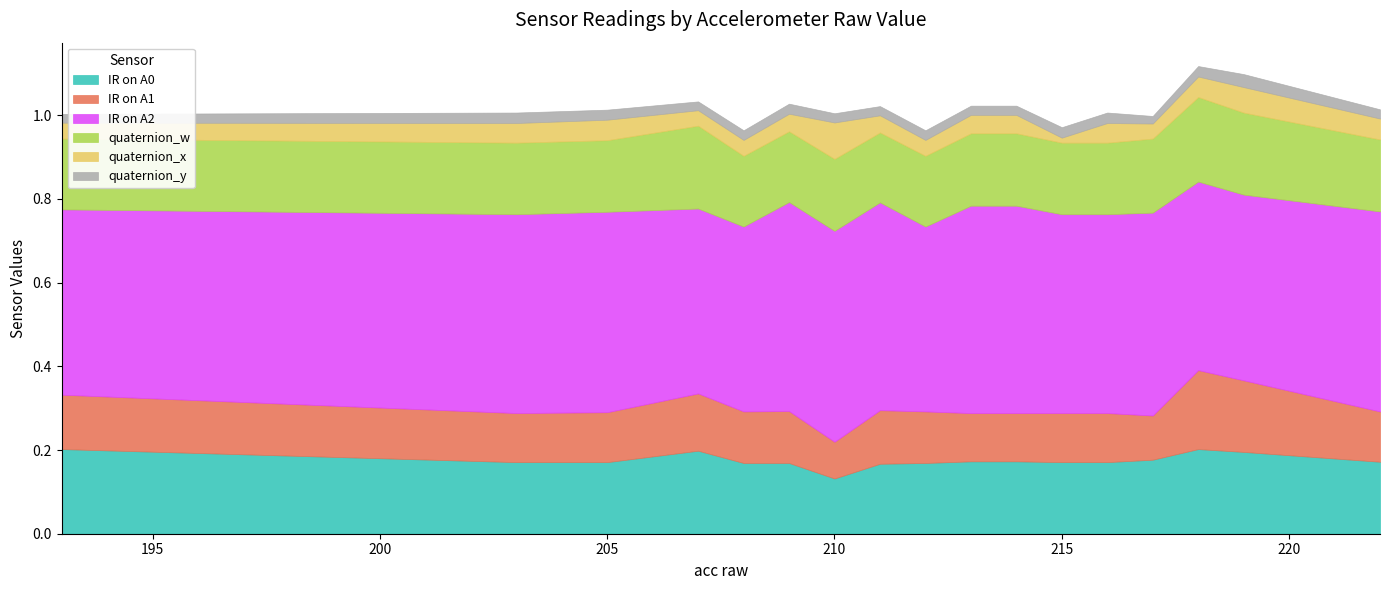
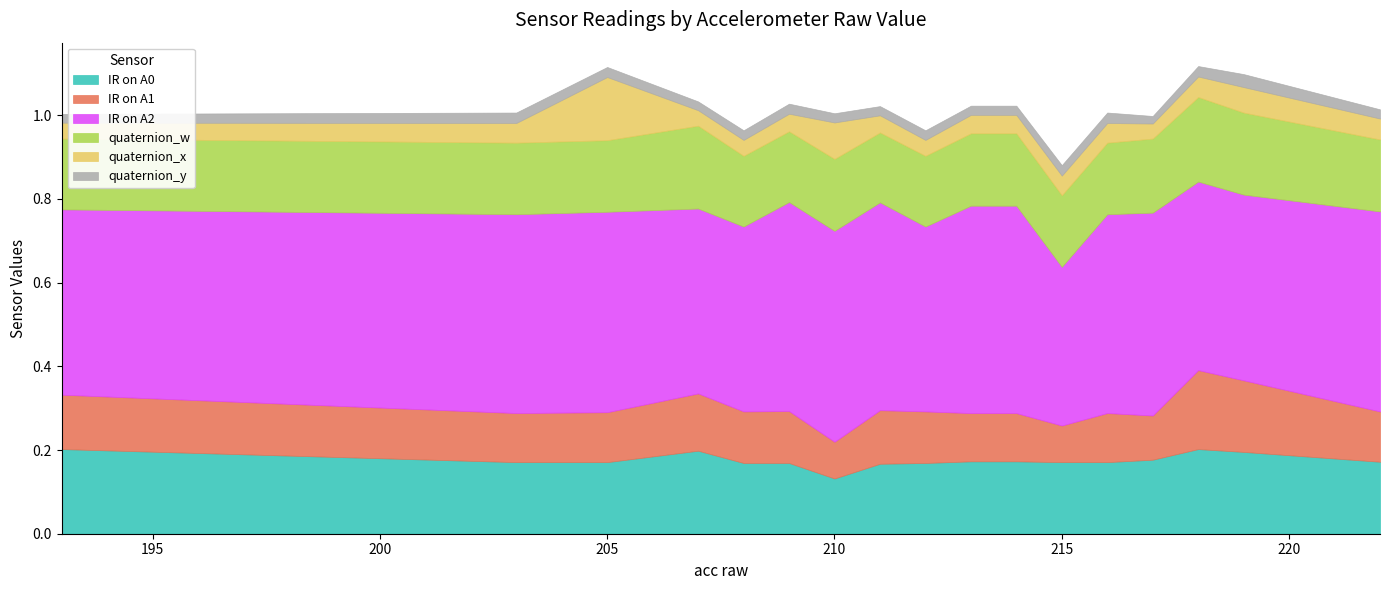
  {
    "IR on A0": {
      "205": 0.17,
      "210": 0.13,
      "215": 0.17
    },
    "IR on A1": {
      "205": 0.12,
      "210": 0.09,
-     "215": 0.12
+     "215": 0.09
    },
    "IR on A2": {
      "205": 0.48,
      "210": 0.50,
-     "215": 0.48
+     "215": 0.38
    },
    "quaternion_w": {
      "205": 0.17,
      "210": 0.17,
      "215": 0.17
    },
    "quaternion_x": {
-     "205": 0.05,
+     "205": 0.15,
      "210": 0.09,
-     "215": 0.01
+     "215": 0.05
    },
    "quaternion_y": {
      "205": 0.02,
      "210": 0.02,
      "215": 0.03
    }
  }
